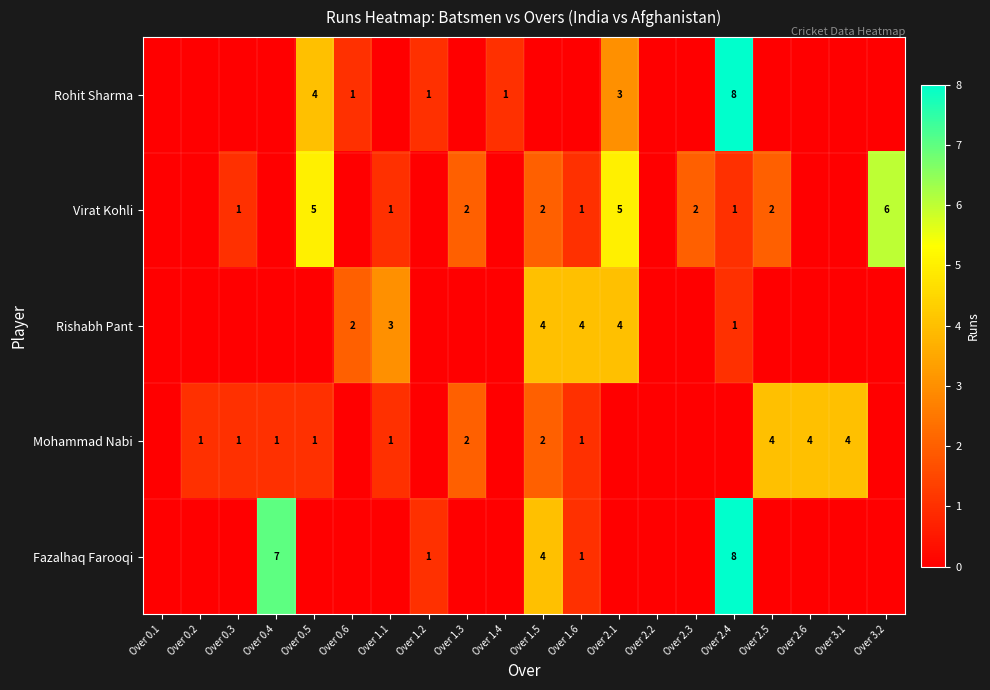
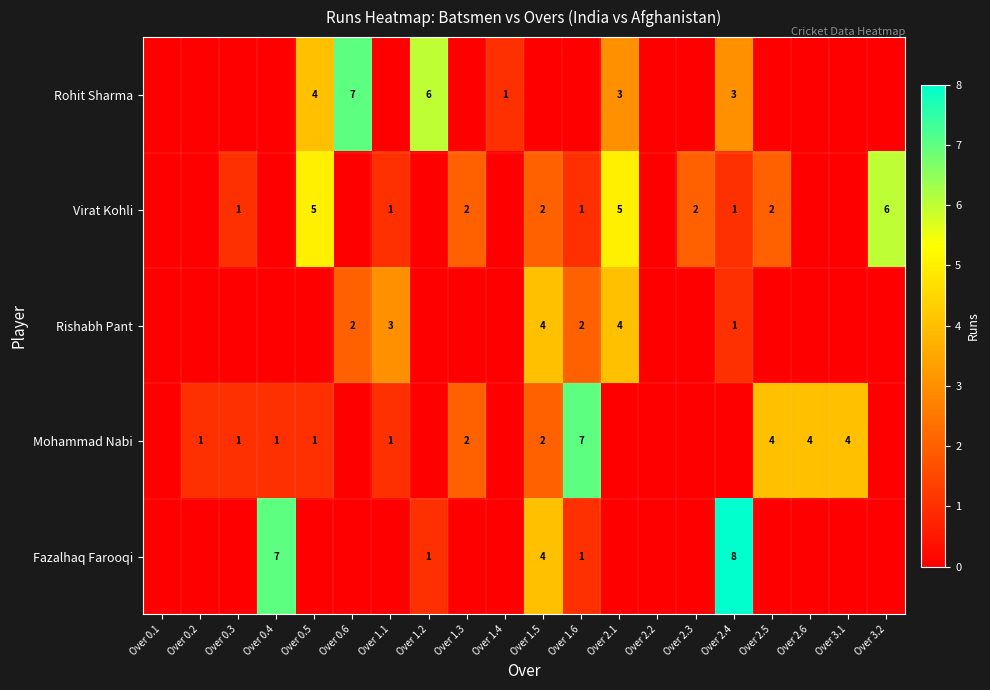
  {
    "Rohit Sharma": {
      "Over 0.5": 4,
-     "Over 0.6": 1,
-     "Over 1.2": 1,
+     "Over 0.6": 7,
+     "Over 1.2": 6,
      "Over 1.4": 1,
      "Over 2.1": 3,
-     "Over 2.4": 8
+     "Over 2.4": 3
    },
    "Virat Kohli": {
      "Over 0.3": 1,
      "Over 0.5": 5,
      "Over 1.1": 1,
      "Over 1.3": 2,
      "Over 1.5": 2,
      "Over 1.6": 1,
      "Over 2.1": 5,
      "Over 2.3": 2,
      "Over 2.4": 1,
      "Over 2.5": 2,
      "Over 3.2": 6
    },
    "Rishabh Pant": {
      "Over 0.6": 2,
      "Over 1.1": 3,
      "Over 1.5": 4,
-     "Over 1.6": 4,
+     "Over 1.6": 2,
      "Over 2.1": 4,
      "Over 2.4": 1
    },
    "Mohammad Nabi": {
      "Over 0.2": 1,
      "Over 0.3": 1,
      "Over 0.4": 1,
      "Over 0.5": 1,
      "Over 1.1": 1,
      "Over 1.3": 2,
      "Over 1.5": 2,
-     "Over 1.6": 1,
+     "Over 1.6": 7,
      "Over 2.5": 4,
      "Over 2.6": 4,
      "Over 3.1": 4
    },
    "Fazalhaq Farooqi": {
      "Over 0.4": 7,
      "Over 1.2": 1,
      "Over 1.5": 4,
      "Over 1.6": 1,
      "Over 2.4": 8
    }
  }
